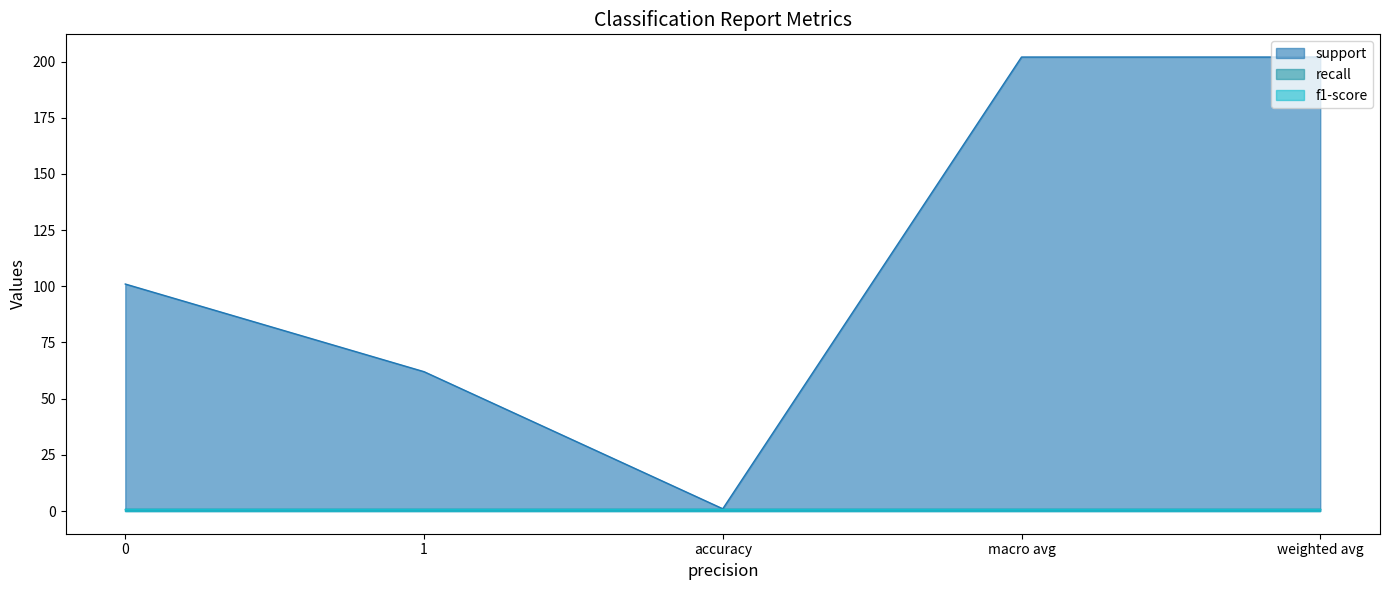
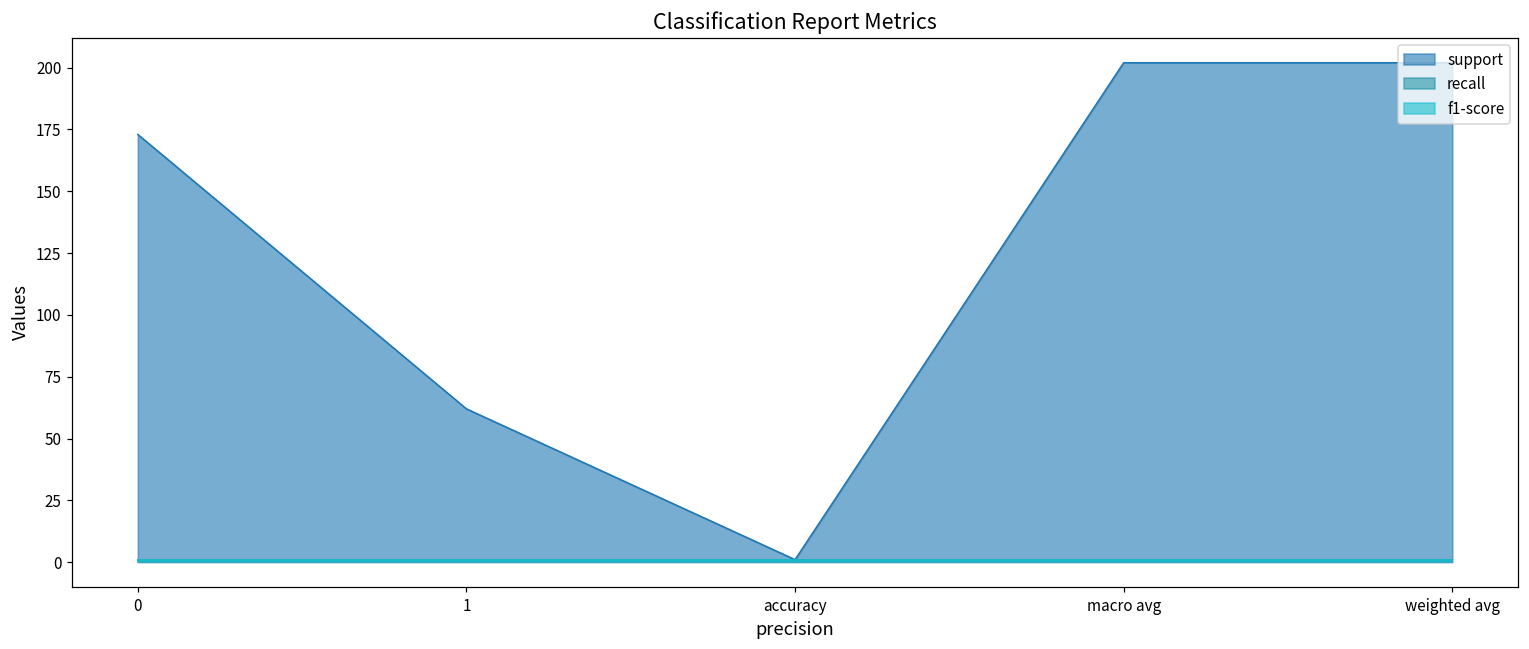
  {
    "support": {
-     "0": 101,
+     "0": 173,
      "1": 62,
      "macro avg": 202
    },
    "f1-score": {
      "0": 1,
      "1": 1,
      "macro avg": 1,
      "weighted avg": 1
    }
  }
